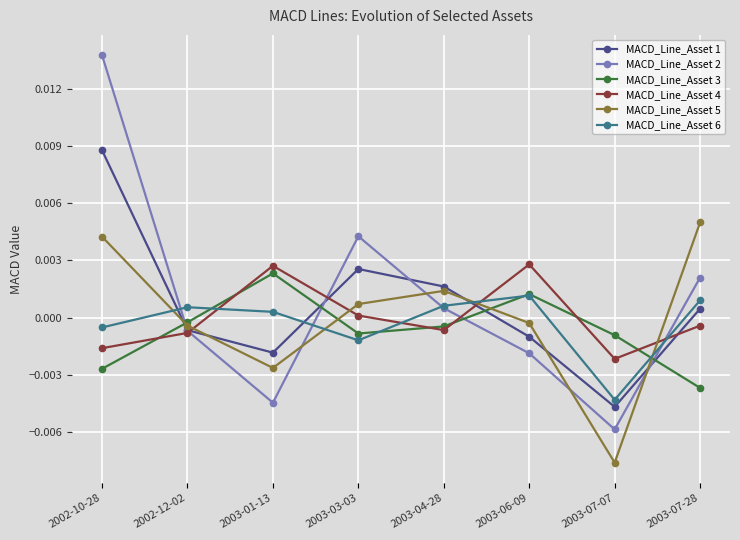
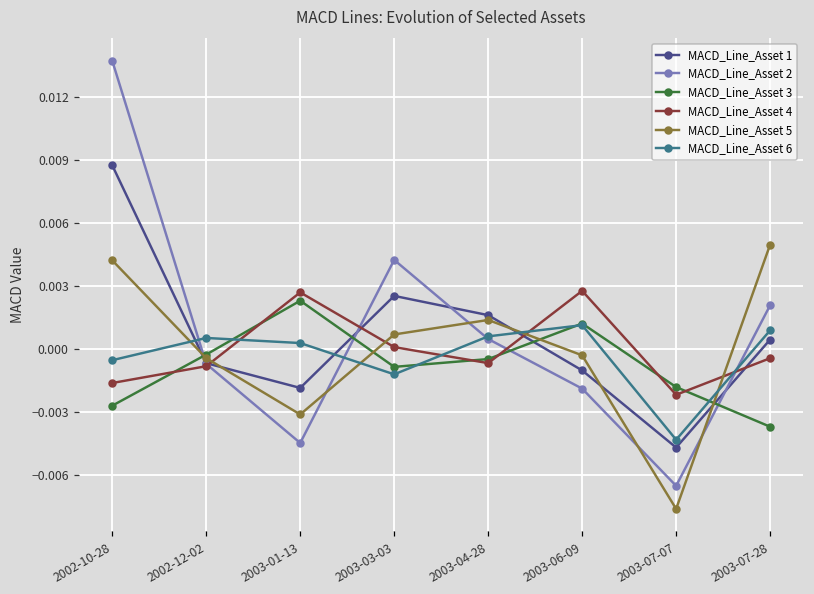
  {
    "MACD_Line_Asset 2": {
      "2002-10-28": 0.0137,
      "2003-01-13": -0.0045,
      "2003-03-03": 0.0043,
      "2003-06-09": -0.0019,
-     "2003-07-07": -0.0059,
+     "2003-07-07": -0.0065,
      "2003-07-28": 0.0021
    },
    "MACD_Line_Asset 3": {
      "2002-10-28": -0.0027,
      "2002-12-02": -0.0002,
      "2003-01-13": 0.0023,
      "2003-03-03": -0.0008,
      "2003-04-28": -0.0005,
-     "2003-07-07": -0.0009,
+     "2003-07-07": -0.0018,
      "2003-07-28": -0.0037
    },
    "MACD_Line_Asset 4": {
      "2002-10-28": -0.0016,
      "2003-01-13": 0.0027,
      "2003-03-03": 0.0001,
      "2003-04-28": -0.0007,
      "2003-06-09": 0.0028,
      "2003-07-07": -0.0022,
      "2003-07-28": -0.0004
    },
    "MACD_Line_Asset 5": {
      "2002-10-28": 0.0042,
      "2002-12-02": -0.0004,
-     "2003-01-13": -0.0026,
+     "2003-01-13": -0.0031,
      "2003-03-03": 0.0007,
      "2003-04-28": 0.0014,
      "2003-06-09": -0.0003,
      "2003-07-07": -0.0076,
      "2003-07-28": 0.0050
    }
  }
